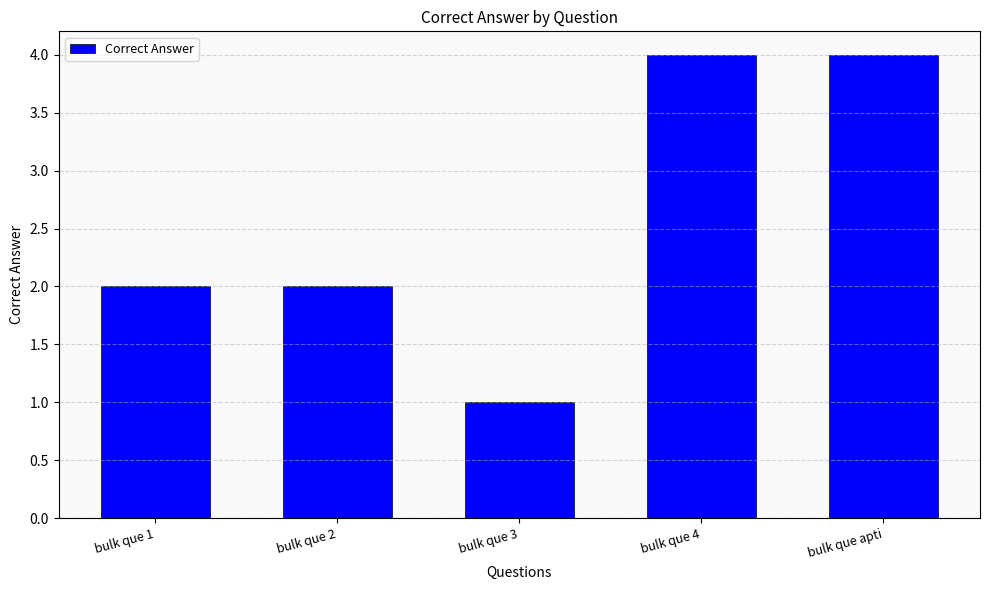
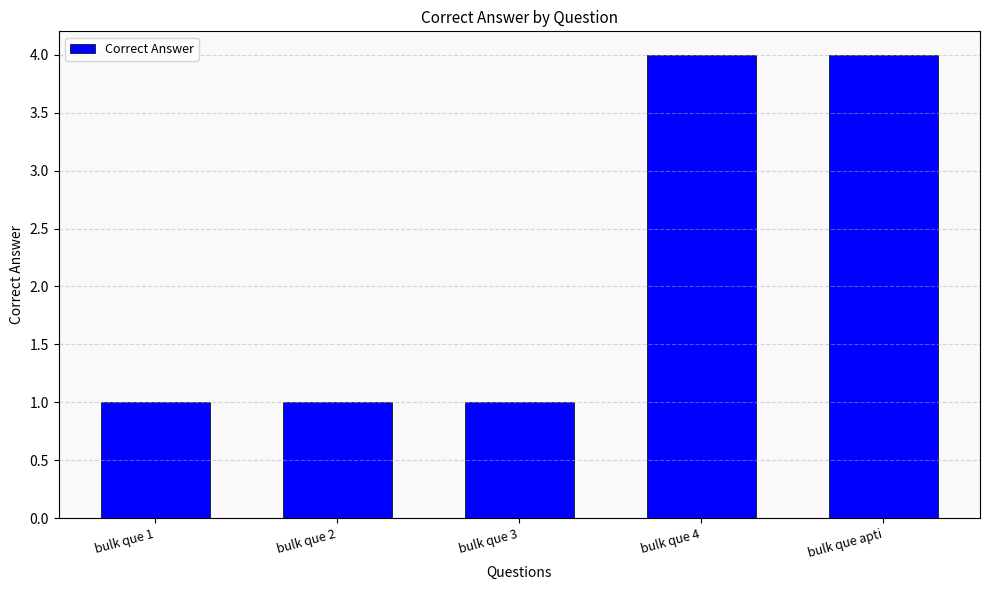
  {
-   "bulk que 1": 2,
-   "bulk que 2": 2,
+   "bulk que 1": 1,
+   "bulk que 2": 1,
    "bulk que 3": 1,
    "bulk que 4": 4,
    "bulk que apti": 4
  }
